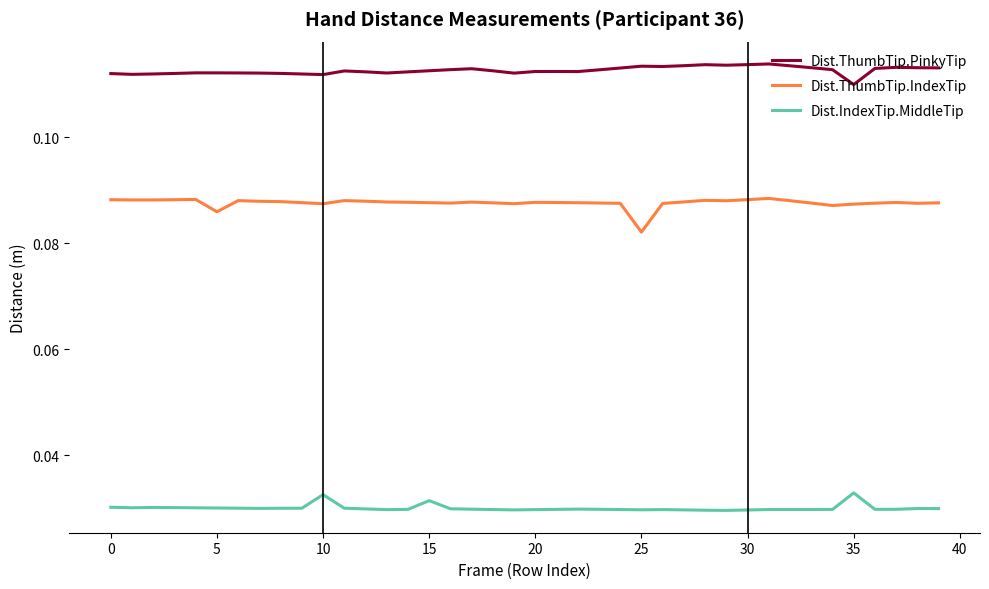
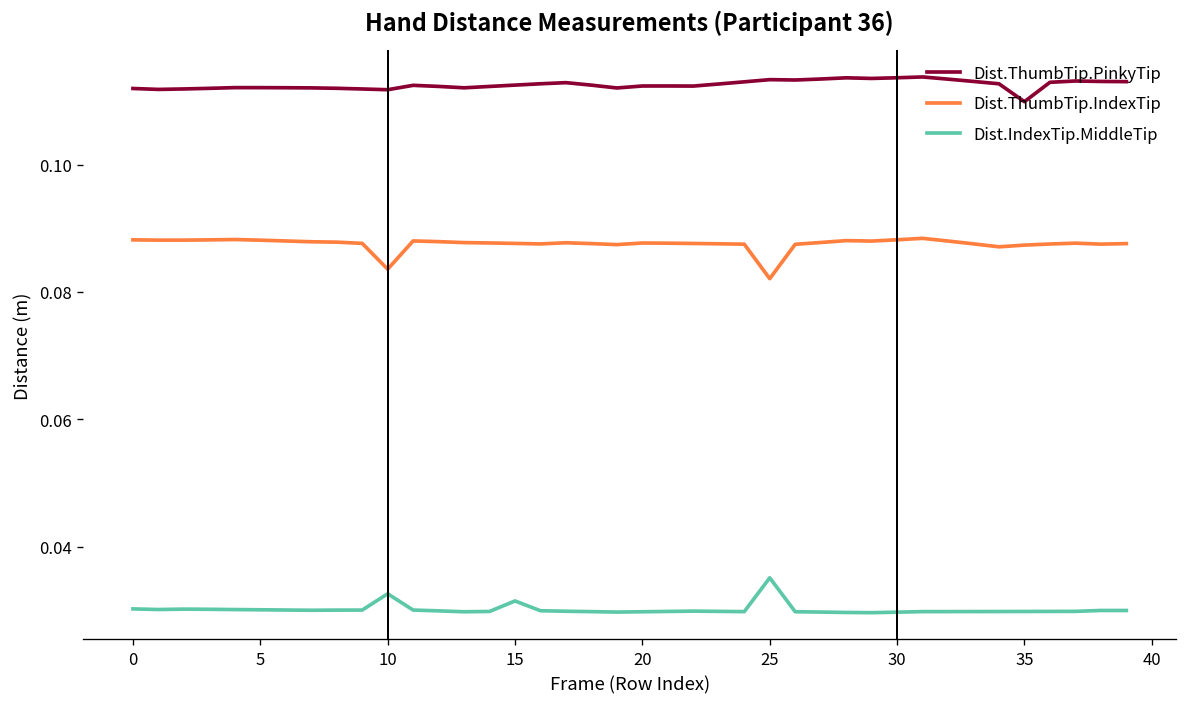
  {
    "Dist.ThumbTip.PinkyTip": {
      "0": 0.112,
      "5": 0.112,
      "10": 0.112,
      "15": 0.112,
      "20": 0.112,
      "25": 0.113,
      "30": 0.114,
      "35": 0.110
    },
    "Dist.ThumbTip.IndexTip": {
      "0": 0.088,
-     "5": 0.086,
-     "10": 0.087,
+     "5": 0.088,
+     "10": 0.084,
      "15": 0.088,
      "20": 0.088,
      "25": 0.082,
      "30": 0.088,
      "35": 0.087
    },
    "Dist.IndexTip.MiddleTip": {
      "0": 0.030,
      "5": 0.030,
      "10": 0.033,
      "15": 0.031,
      "20": 0.030,
-     "25": 0.030,
+     "25": 0.035,
      "30": 0.030,
-     "35": 0.033
+     "35": 0.030
    }
  }
